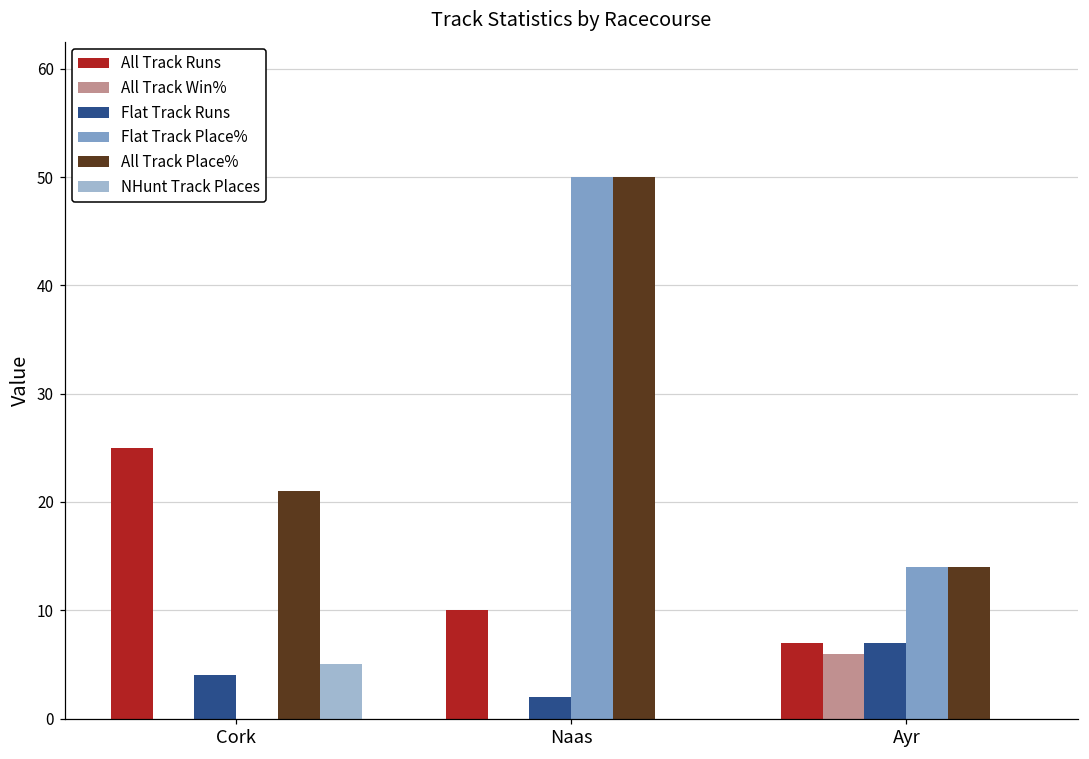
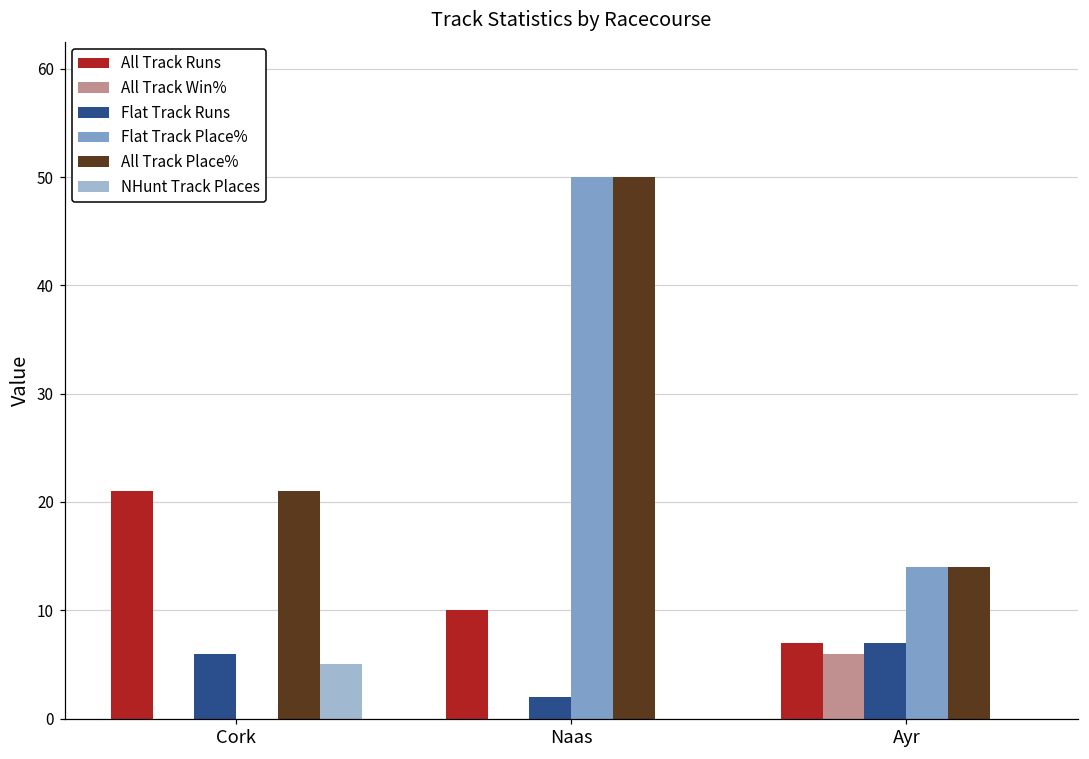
  {
    "All Track Runs": {
-     "Cork": 25,
+     "Cork": 21,
      "Naas": 10,
      "Ayr": 7
    },
    "All Track Win%": {
      "Cork": 0,
      "Naas": 0,
      "Ayr": 6
    },
    "Flat Track Runs": {
-     "Cork": 4,
+     "Cork": 6,
      "Naas": 2,
      "Ayr": 7
    },
    "All Track Place%": {
      "Cork": 21,
      "Naas": 50,
      "Ayr": 14
    }
  }
